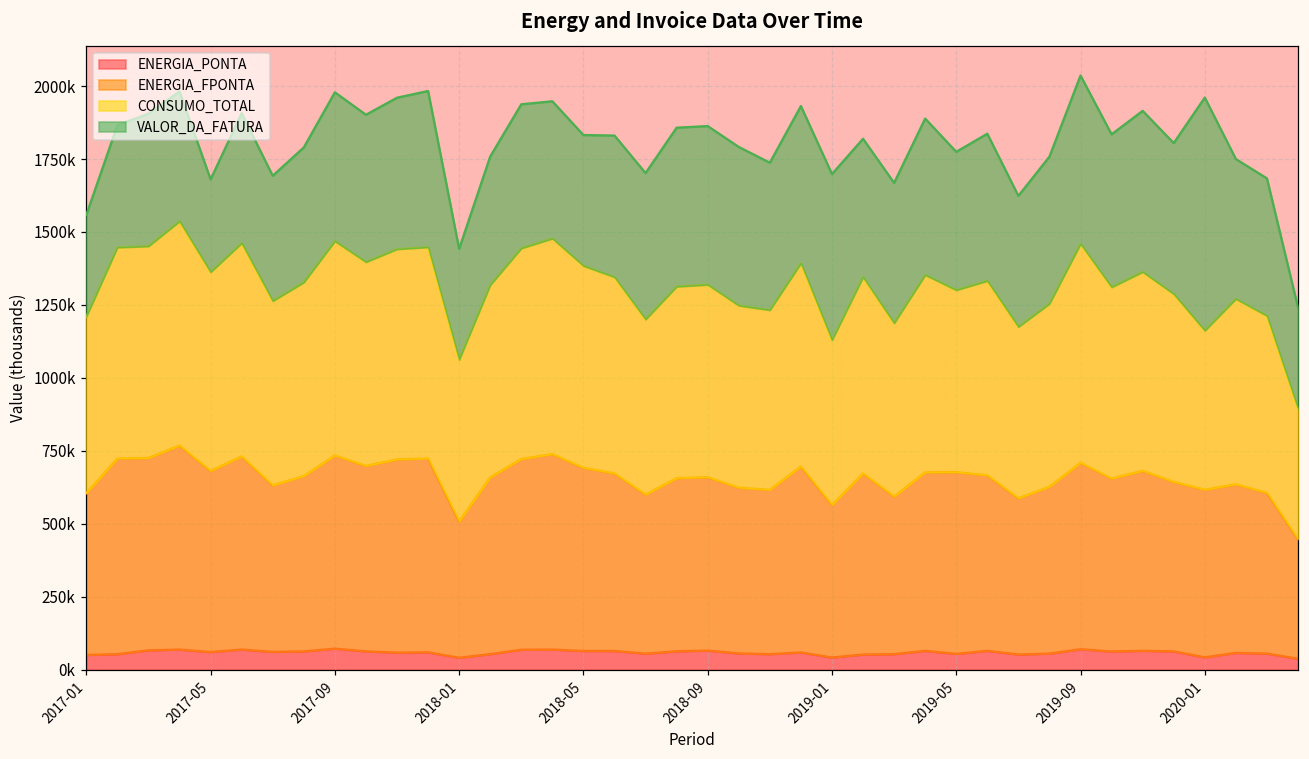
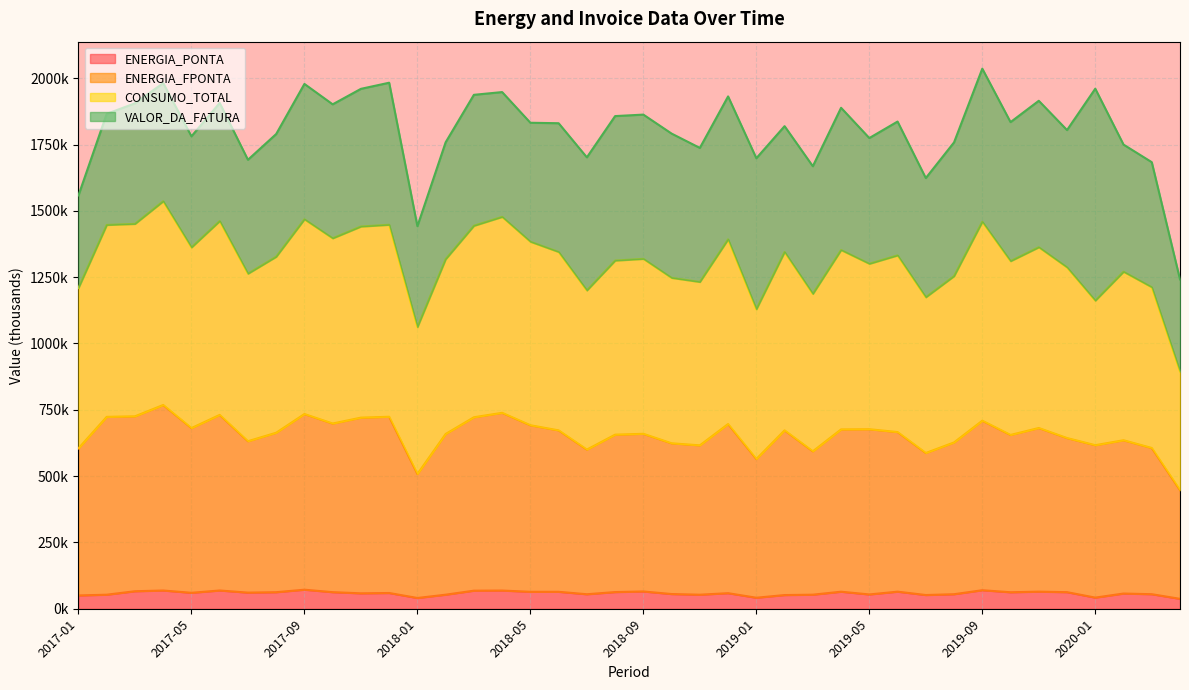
  {
    "ENERGIA_PONTA": {
      "2017-01": 50000,
      "2017-05": 60000,
      "2017-09": 70000,
      "2018-01": 40000,
      "2018-05": 60000,
      "2018-09": 70000,
      "2019-01": 40000,
      "2019-05": 50000,
      "2019-09": 70000,
      "2020-01": 40000
    },
    "ENERGIA_FPONTA": {
      "2017-01": 550000,
      "2017-05": 620000,
      "2017-09": 660000,
      "2018-01": 470000,
      "2018-05": 630000,
      "2018-09": 590000,
      "2019-01": 520000,
      "2019-05": 620000,
      "2019-09": 640000,
      "2020-01": 570000
    },
    "CONSUMO_TOTAL": {
      "2017-01": 600000,
      "2017-05": 680000,
      "2017-09": 730000,
      "2018-01": 550000,
      "2018-05": 690000,
      "2018-09": 660000,
      "2019-01": 560000,
      "2019-05": 620000,
      "2019-09": 750000,
      "2020-01": 540000
    },
    "VALOR_DA_FATURA": {
      "2017-01": 350000,
-     "2017-05": 320000,
+     "2017-05": 420000,
      "2017-09": 510000,
      "2018-01": 380000,
      "2018-05": 450000,
      "2018-09": 540000,
      "2019-01": 570000,
      "2019-05": 470000,
      "2019-09": 580000,
      "2020-01": 800000
    }
  }
